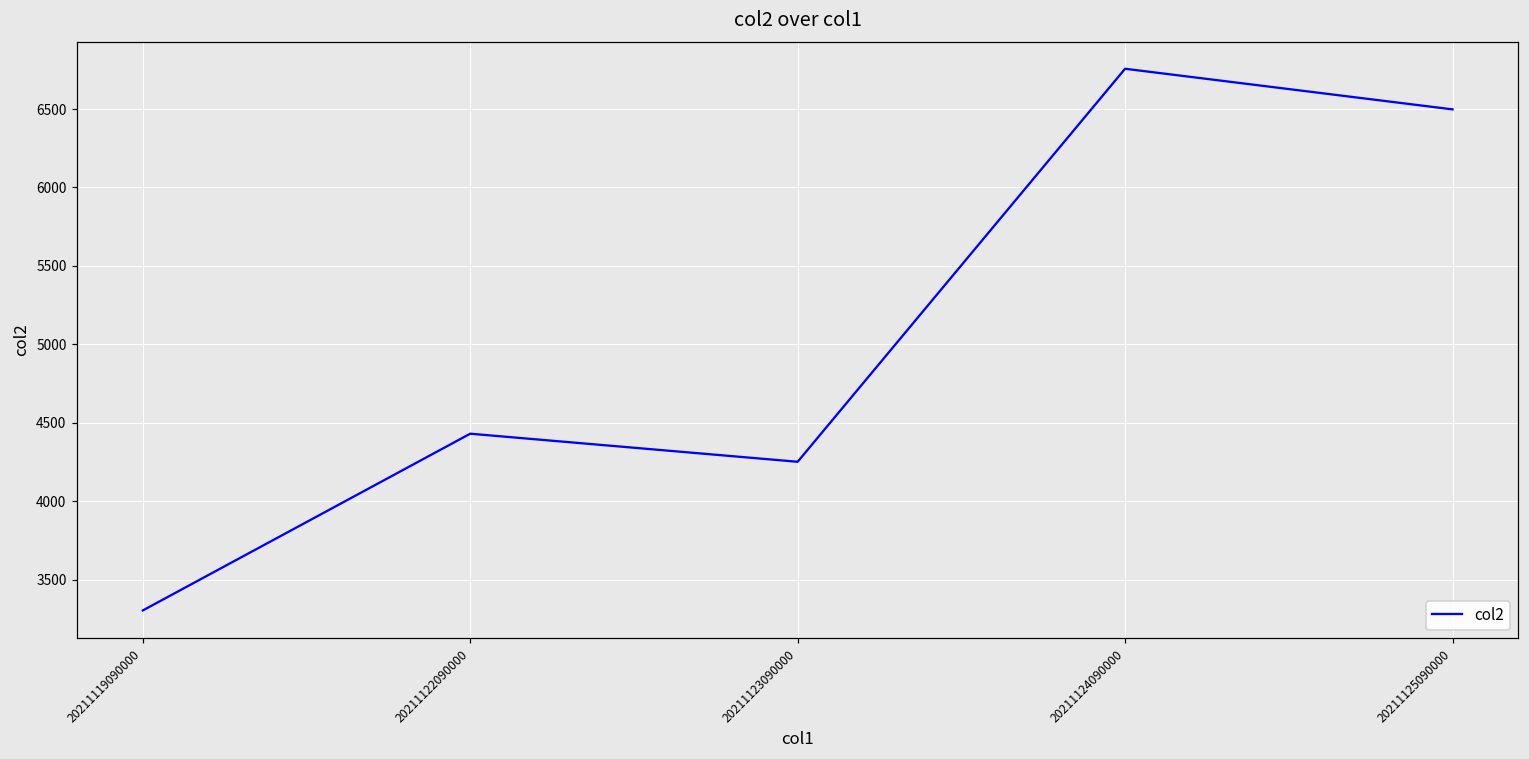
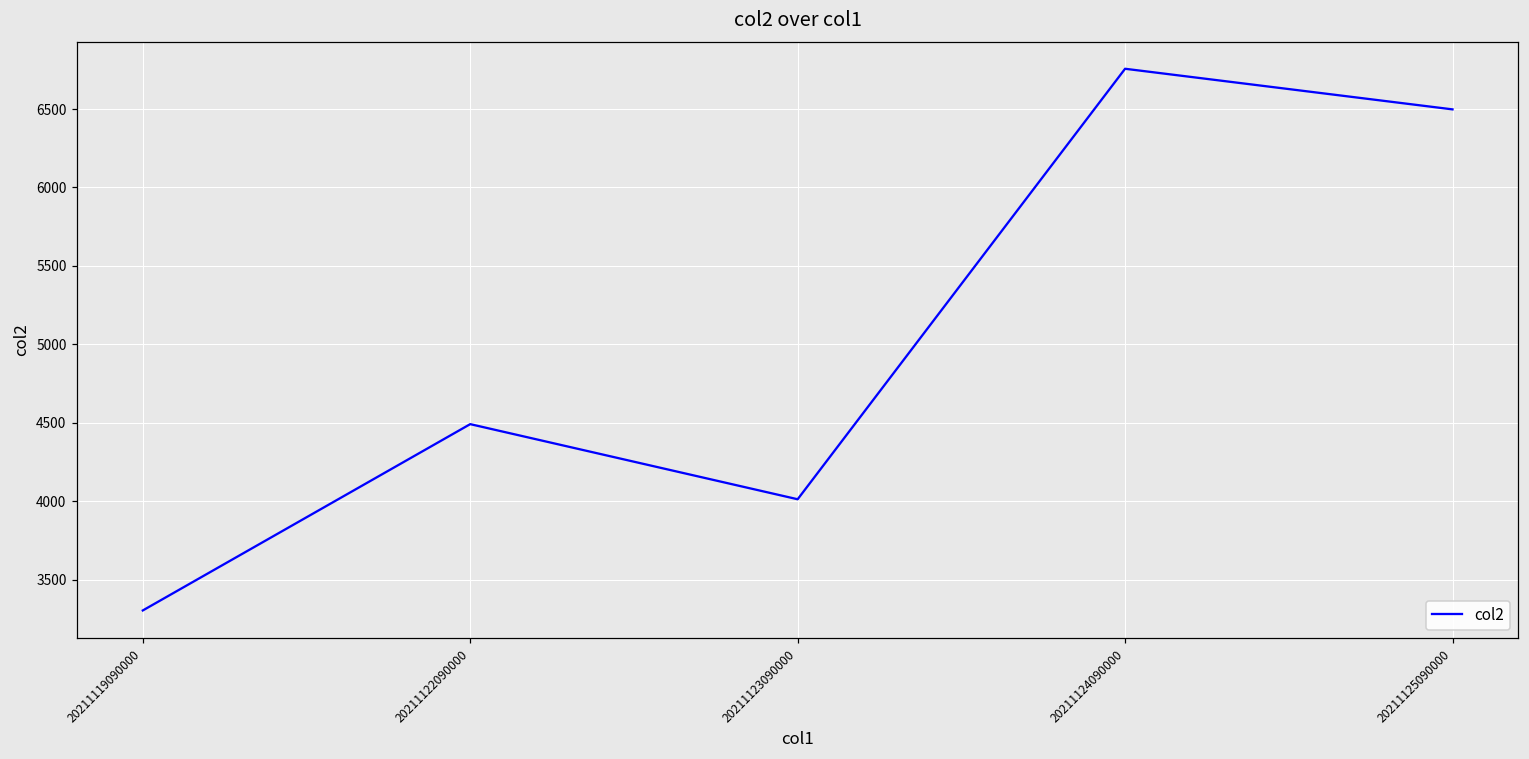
  {
    "20211119090000": 3300,
-   "20211122090000": 4430,
-   "20211123090000": 4250,
+   "20211122090000": 4490,
+   "20211123090000": 4010,
    "20211124090000": 6760,
    "20211125090000": 6500
  }
